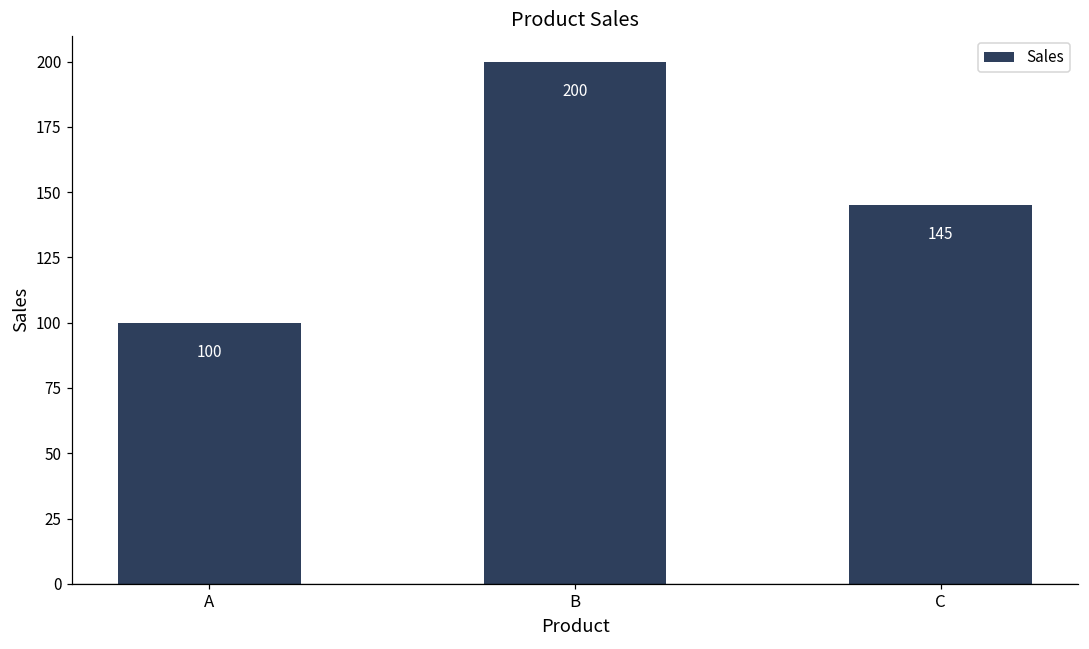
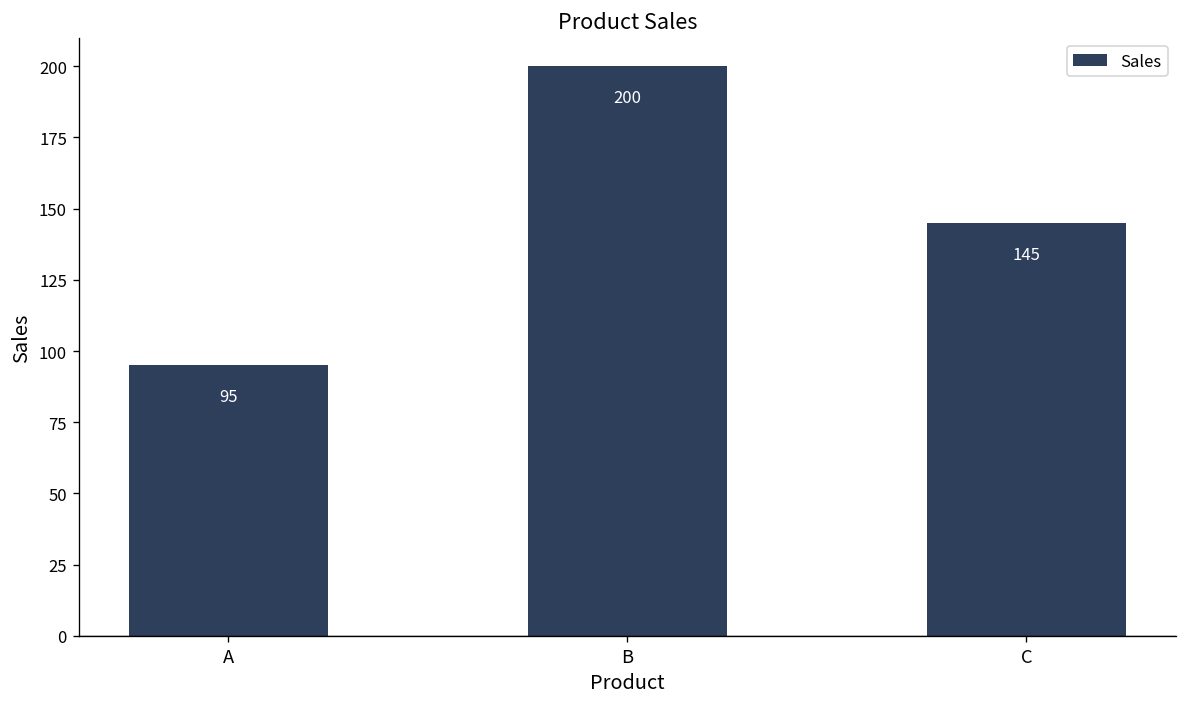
  {
-   "A": 100,
+   "A": 95,
    "B": 200,
    "C": 145
  }
